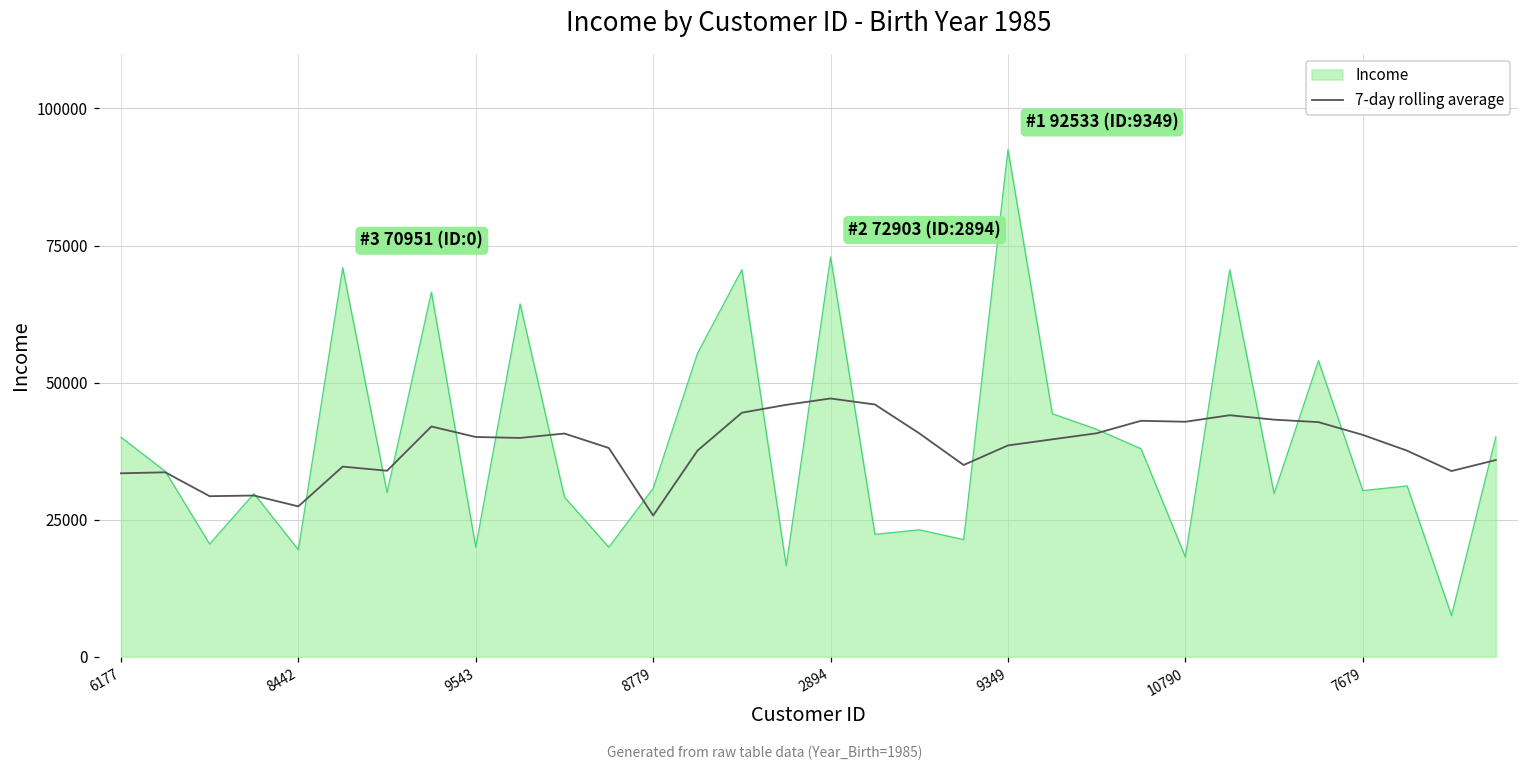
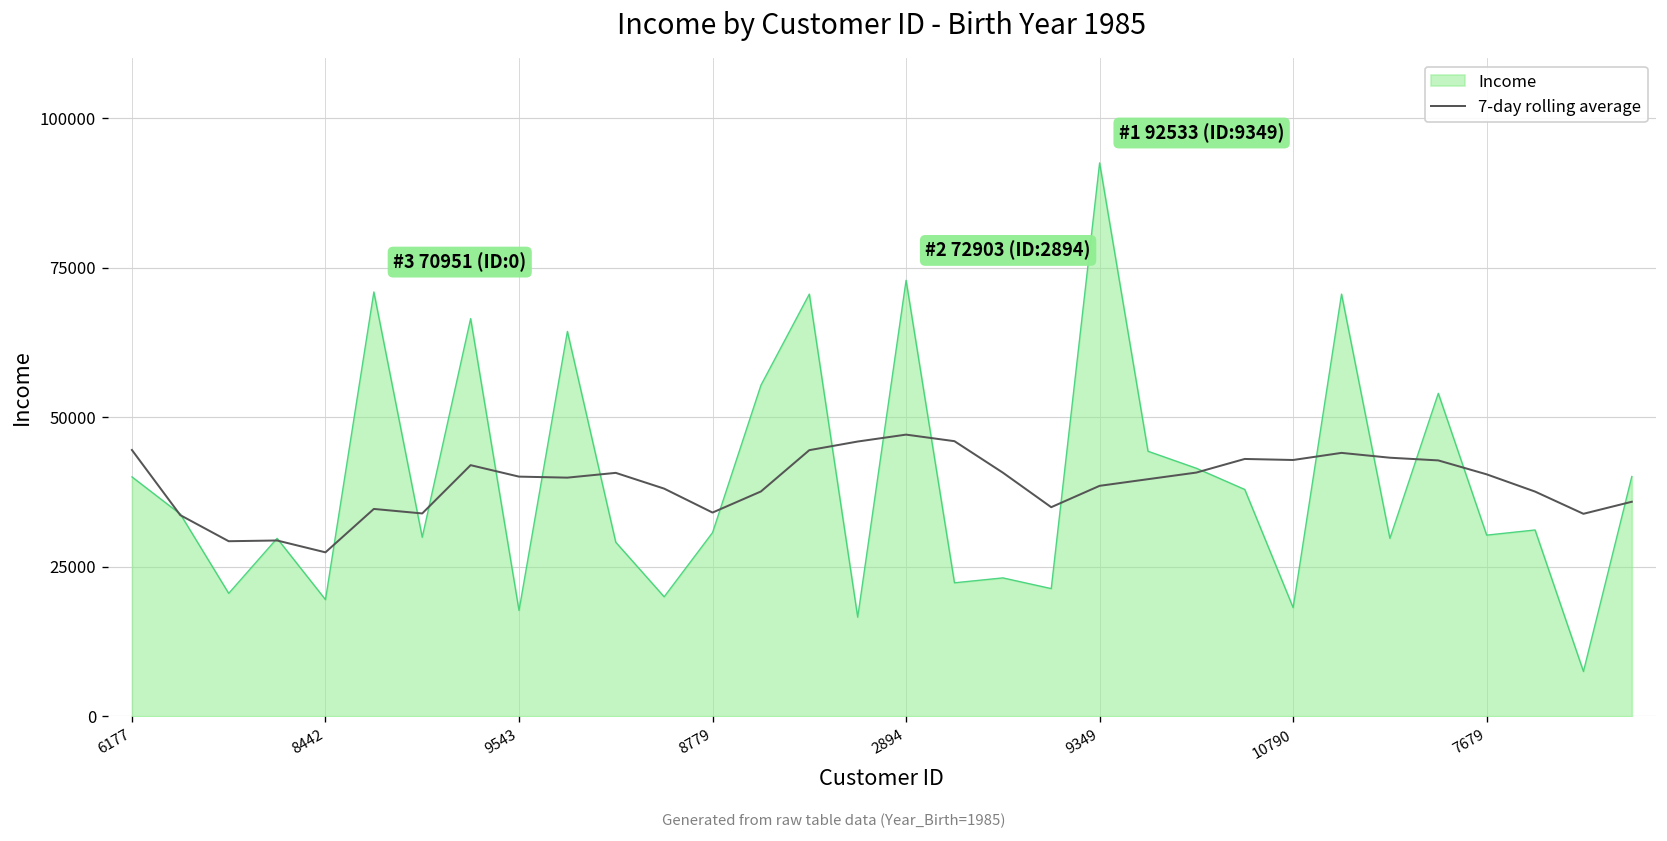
  {
    "Income": {
      "6177": 40000,
      "8442": 20000,
-     "9543": 20000,
+     "9543": 18000,
      "8779": 31000,
      "10790": 18000,
      "7679": 30000
    },
    "7-day rolling average": {
-     "6177": 33000,
+     "6177": 45000,
      "8442": 27000,
      "9543": 40000,
-     "8779": 26000,
+     "8779": 34000,
      "2894": 47000,
      "9349": 39000,
      "10790": 43000,
      "7679": 40000
    }
  }
